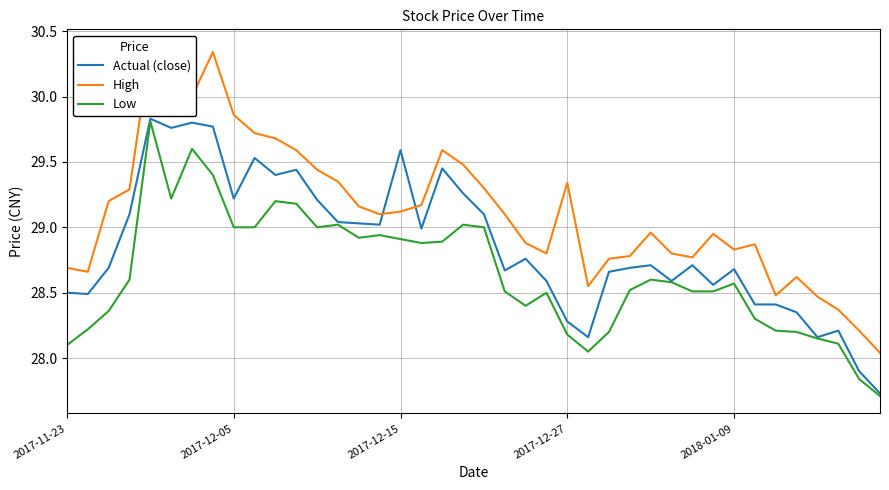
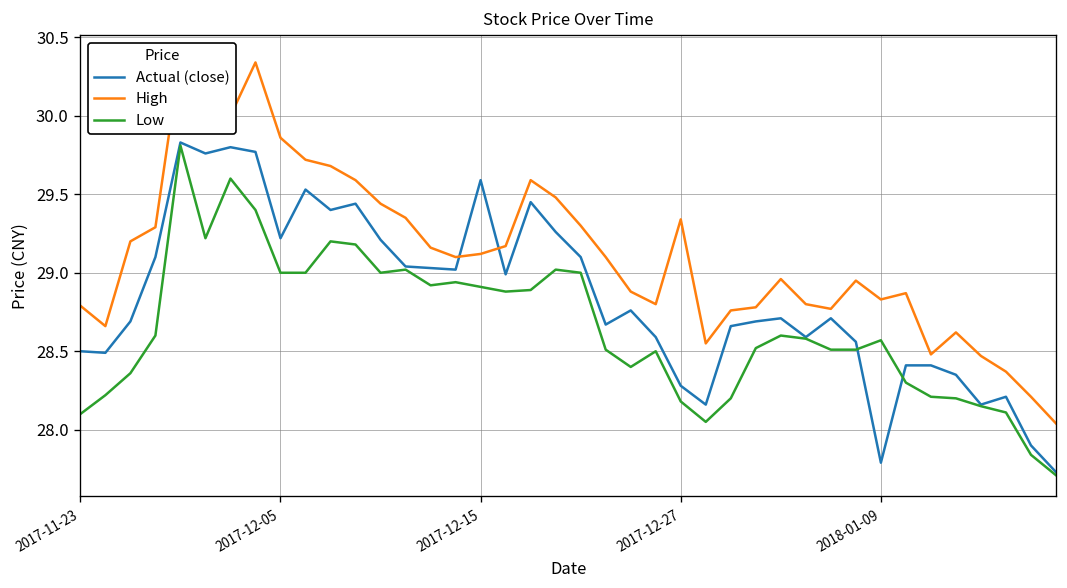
  {
    "Actual (close)": {
      "2017-11-23": 28.50,
      "2017-12-05": 29.22,
      "2017-12-15": 29.59,
      "2017-12-27": 28.28,
-     "2018-01-09": 28.68
+     "2018-01-09": 27.79
    },
    "High": {
-     "2017-11-23": 28.69,
+     "2017-11-23": 28.79,
      "2017-12-05": 29.86,
      "2017-12-15": 29.12,
      "2017-12-27": 29.34,
      "2018-01-09": 28.83
    },
    "Low": {
      "2017-11-23": 28.10,
      "2017-12-05": 29.00,
      "2017-12-15": 28.91,
      "2017-12-27": 28.18,
      "2018-01-09": 28.57
    }
  }
